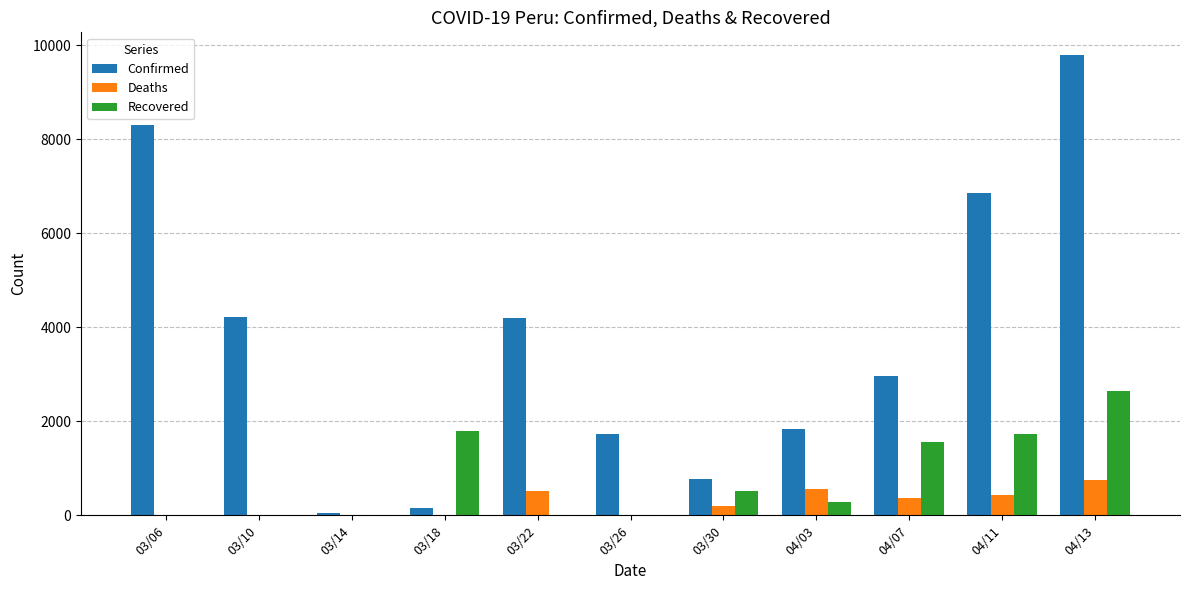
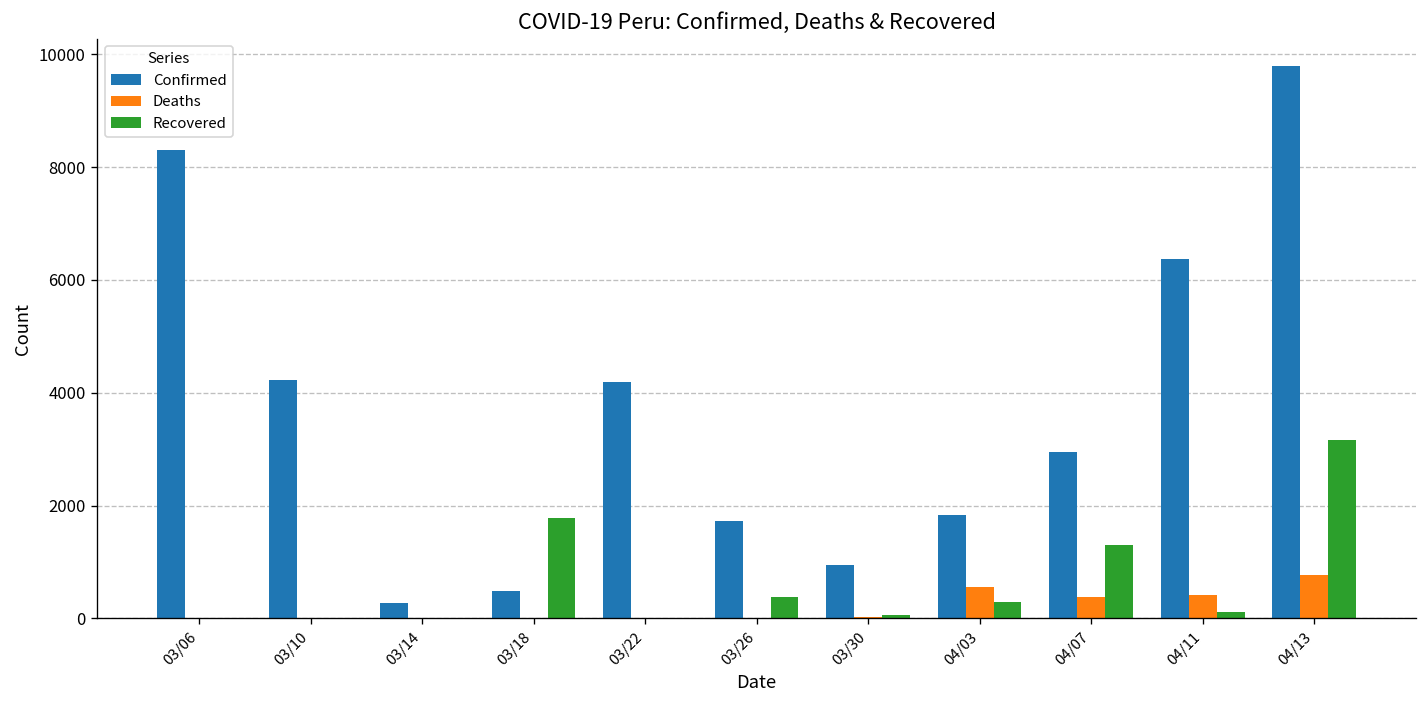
  {
    "Confirmed": {
      "03/06": 8300,
      "03/10": 4200,
-     "03/14": 0,
-     "03/18": 100,
+     "03/14": 300,
+     "03/18": 500,
      "03/22": 4200,
      "03/26": 1700,
-     "03/30": 800,
+     "03/30": 1000,
      "04/03": 1800,
      "04/07": 3000,
-     "04/11": 6800,
+     "04/11": 6400,
      "04/13": 9800
    },
    "Deaths": {
      "03/06": 0,
      "03/10": 0,
      "03/14": 0,
      "03/18": 0,
-     "03/22": 500,
-     "03/30": 200,
+     "03/22": 0,
+     "03/30": 0,
      "04/03": 600,
      "04/07": 400,
      "04/11": 400,
      "04/13": 800
    },
    "Recovered": {
      "03/06": 0,
      "03/10": 0,
      "03/14": 0,
      "03/18": 1800,
-     "03/26": 0,
-     "03/30": 500,
+     "03/26": 400,
+     "03/30": 100,
      "04/03": 300,
-     "04/07": 1600,
-     "04/11": 1700,
-     "04/13": 2600
+     "04/07": 1300,
+     "04/11": 100,
+     "04/13": 3200
    }
  }
